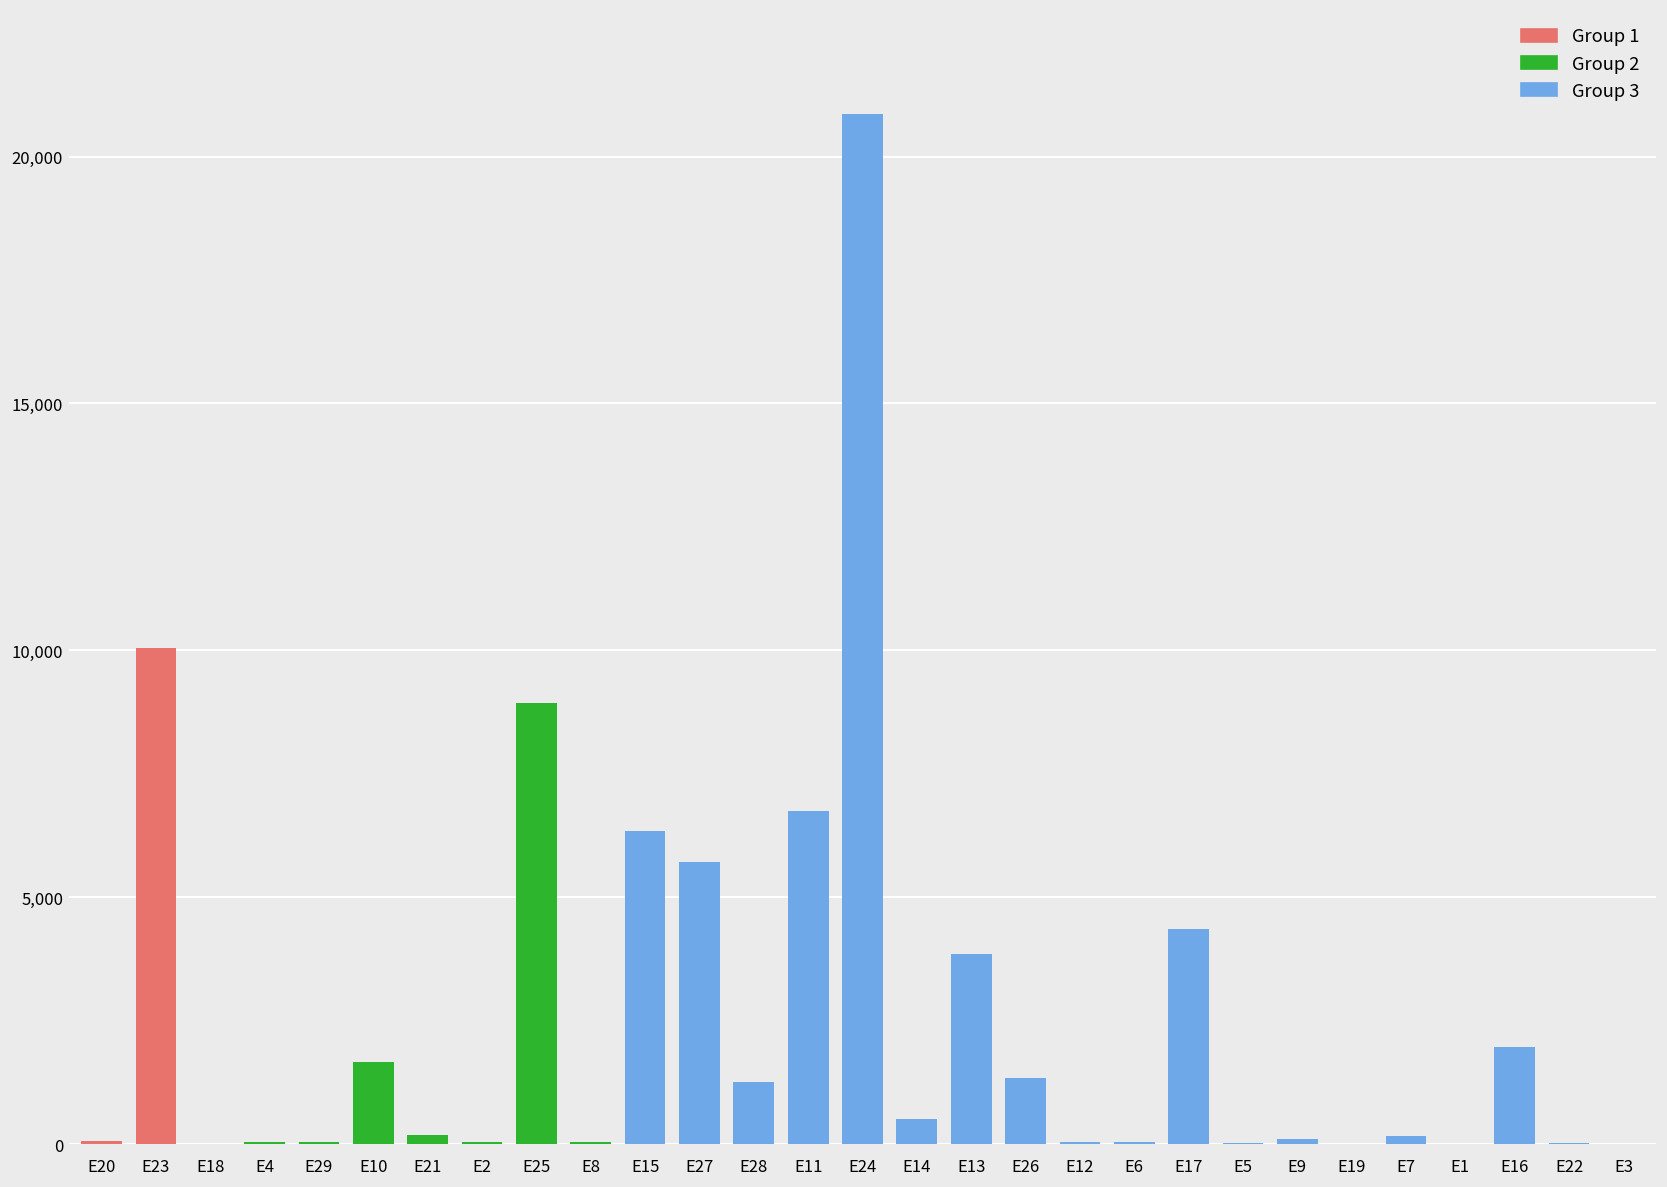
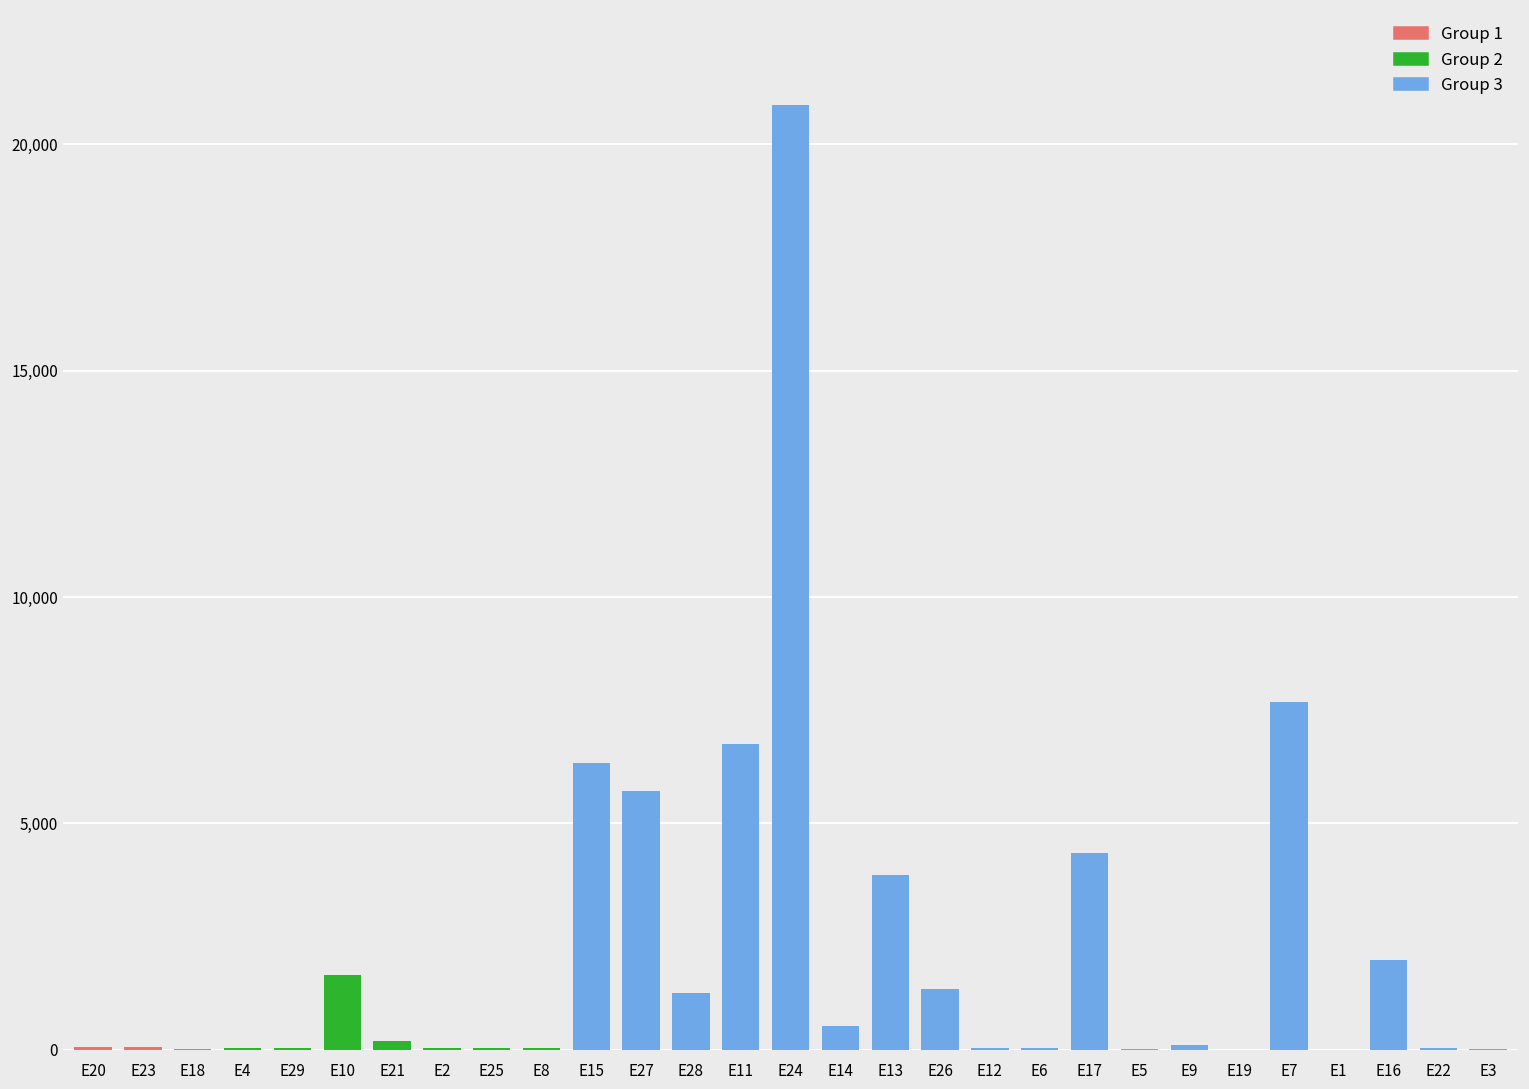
  {
-   "E23": "10,000",
+   "E23": "100",
    "E10": "1,700",
    "E21": "200",
-   "E25": "8,900",
+   "E25": "0",
    "E15": "6,300",
    "E27": "5,700",
    "E28": "1,300",
    "E11": "6,700",
    "E24": "20,900",
    "E14": "500",
    "E13": "3,900",
    "E26": "1,300",
    "E17": "4,300",
    "E9": "100",
-   "E7": "200",
+   "E7": "7,700",
    "E16": "2,000"
  }
